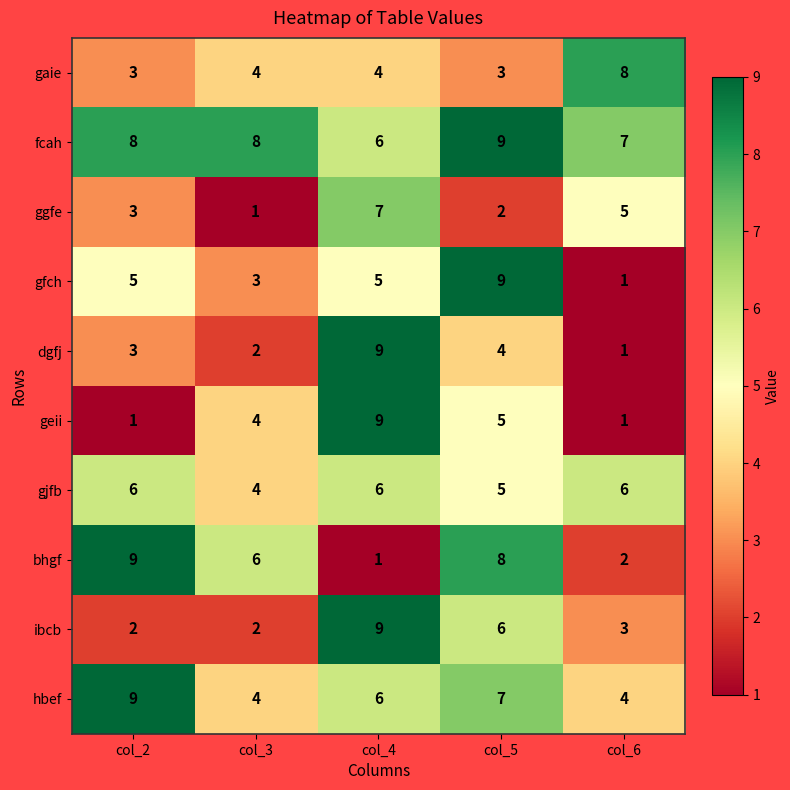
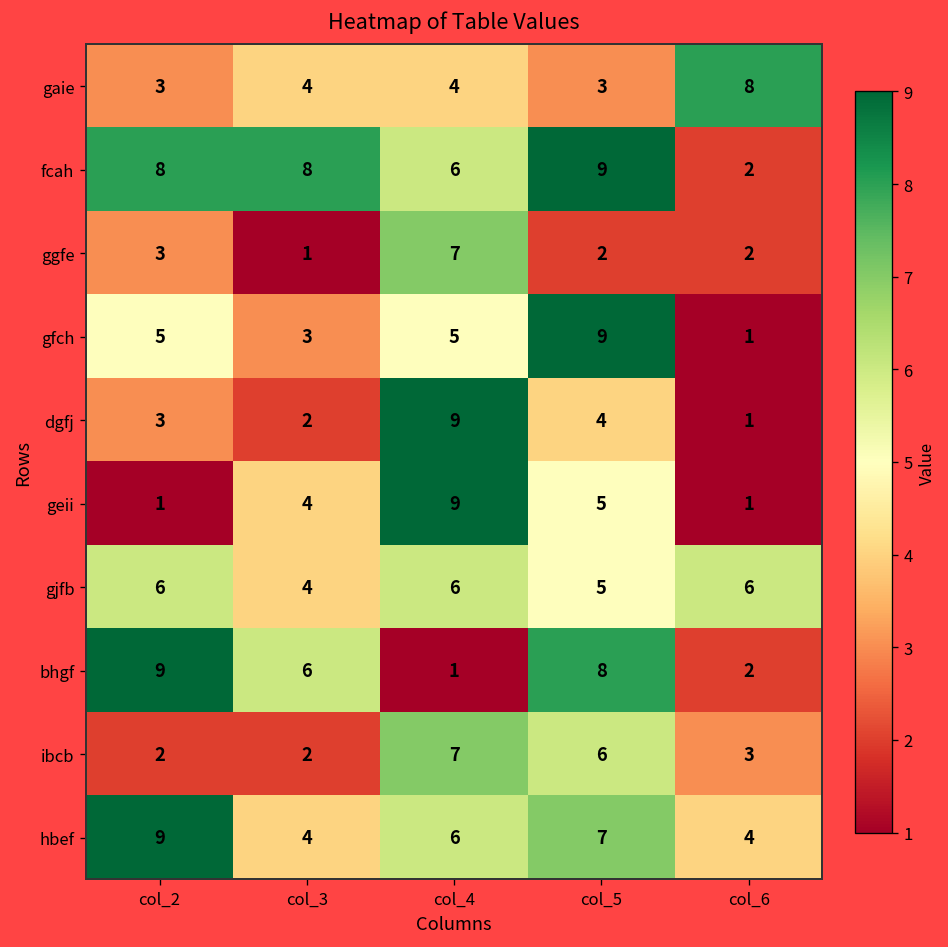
  {
    "gaie": {
      "col_2": 3,
      "col_3": 4,
      "col_4": 4,
      "col_5": 3,
      "col_6": 8
    },
    "fcah": {
      "col_2": 8,
      "col_3": 8,
      "col_4": 6,
      "col_5": 9,
-     "col_6": 7
+     "col_6": 2
    },
    "ggfe": {
      "col_2": 3,
      "col_3": 1,
      "col_4": 7,
      "col_5": 2,
-     "col_6": 5
+     "col_6": 2
    },
    "gfch": {
      "col_2": 5,
      "col_3": 3,
      "col_4": 5,
      "col_5": 9,
      "col_6": 1
    },
    "dgfj": {
      "col_2": 3,
      "col_3": 2,
      "col_4": 9,
      "col_5": 4,
      "col_6": 1
    },
    "geii": {
      "col_2": 1,
      "col_3": 4,
      "col_4": 9,
      "col_5": 5,
      "col_6": 1
    },
    "gjfb": {
      "col_2": 6,
      "col_3": 4,
      "col_4": 6,
      "col_5": 5,
      "col_6": 6
    },
    "bhgf": {
      "col_2": 9,
      "col_3": 6,
      "col_4": 1,
      "col_5": 8,
      "col_6": 2
    },
    "ibcb": {
      "col_2": 2,
      "col_3": 2,
-     "col_4": 9,
+     "col_4": 7,
      "col_5": 6,
      "col_6": 3
    },
    "hbef": {
      "col_2": 9,
      "col_3": 4,
      "col_4": 6,
      "col_5": 7,
      "col_6": 4
    }
  }
